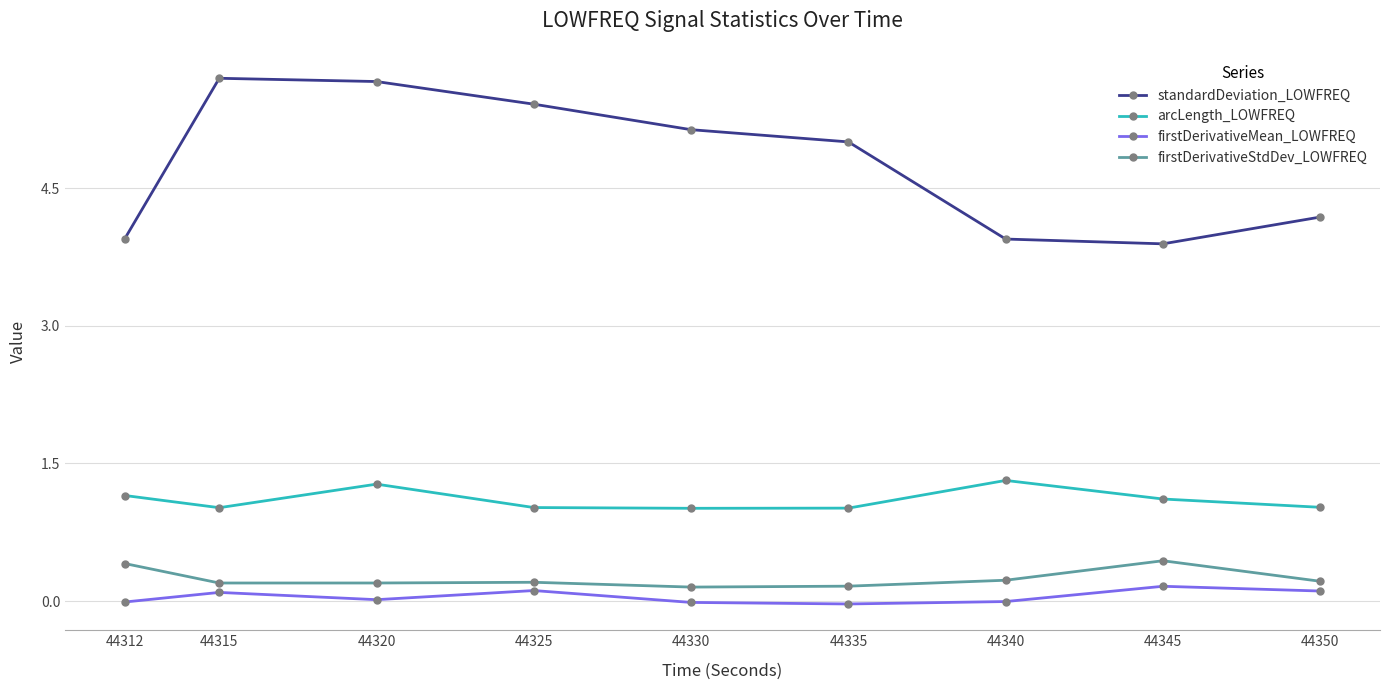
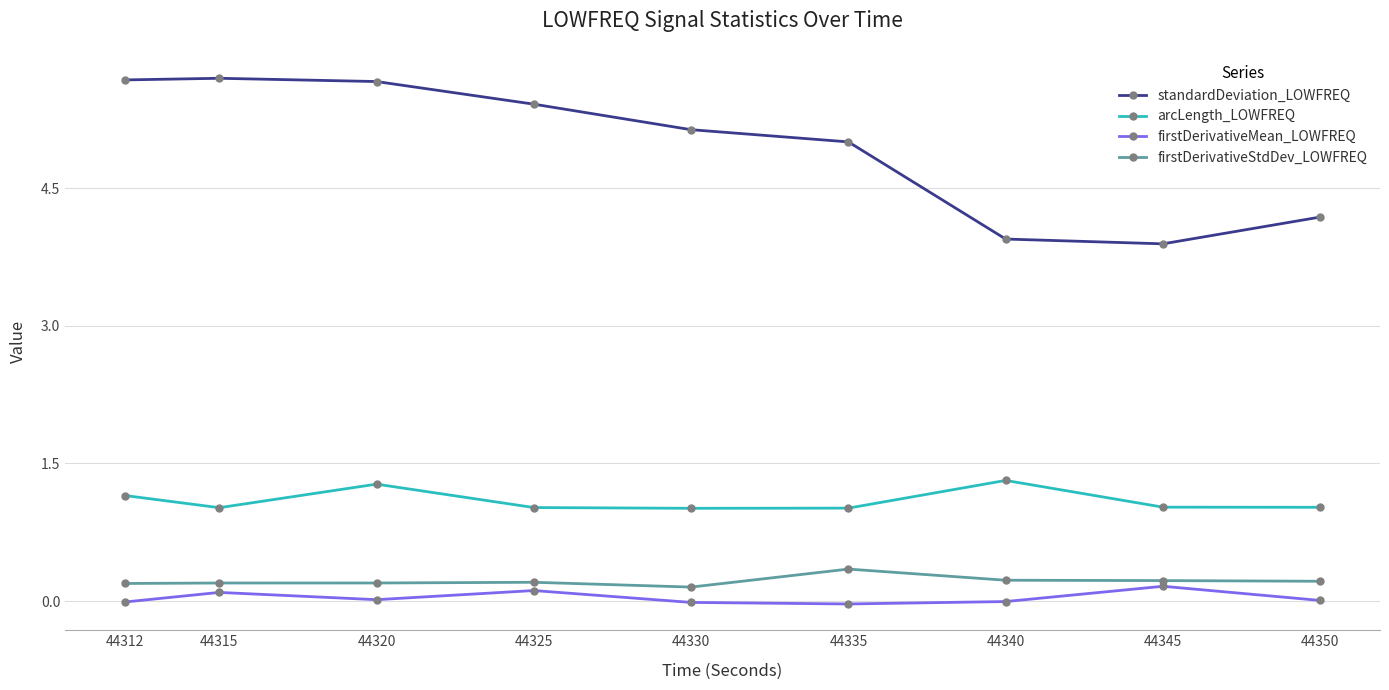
  {
    "standardDeviation_LOWFREQ": {
-     "44312": 4.0,
+     "44312": 5.7,
      "44315": 5.7,
      "44320": 5.7,
      "44325": 5.4,
      "44330": 5.1,
      "44335": 5.0,
      "44340": 3.9,
      "44345": 3.9,
      "44350": 4.2
    },
    "arcLength_LOWFREQ": {
      "44312": 1.2,
      "44315": 1.0,
      "44320": 1.3,
      "44325": 1.0,
      "44330": 1.0,
      "44335": 1.0,
      "44340": 1.3,
-     "44345": 1.1,
+     "44345": 1.0,
      "44350": 1.0
    },
    "firstDerivativeMean_LOWFREQ": {
      "44312": 0.0,
      "44315": 0.1,
      "44320": 0.0,
      "44325": 0.1,
      "44330": 0.0,
      "44335": 0.0,
      "44340": 0.0,
      "44345": 0.2,
-     "44350": 0.1
+     "44350": 0.0
    },
    "firstDerivativeStdDev_LOWFREQ": {
-     "44312": 0.4,
+     "44312": 0.2,
      "44315": 0.2,
      "44320": 0.2,
      "44325": 0.2,
      "44330": 0.2,
-     "44335": 0.2,
+     "44335": 0.3,
      "44340": 0.2,
-     "44345": 0.4,
+     "44345": 0.2,
      "44350": 0.2
    }
  }
